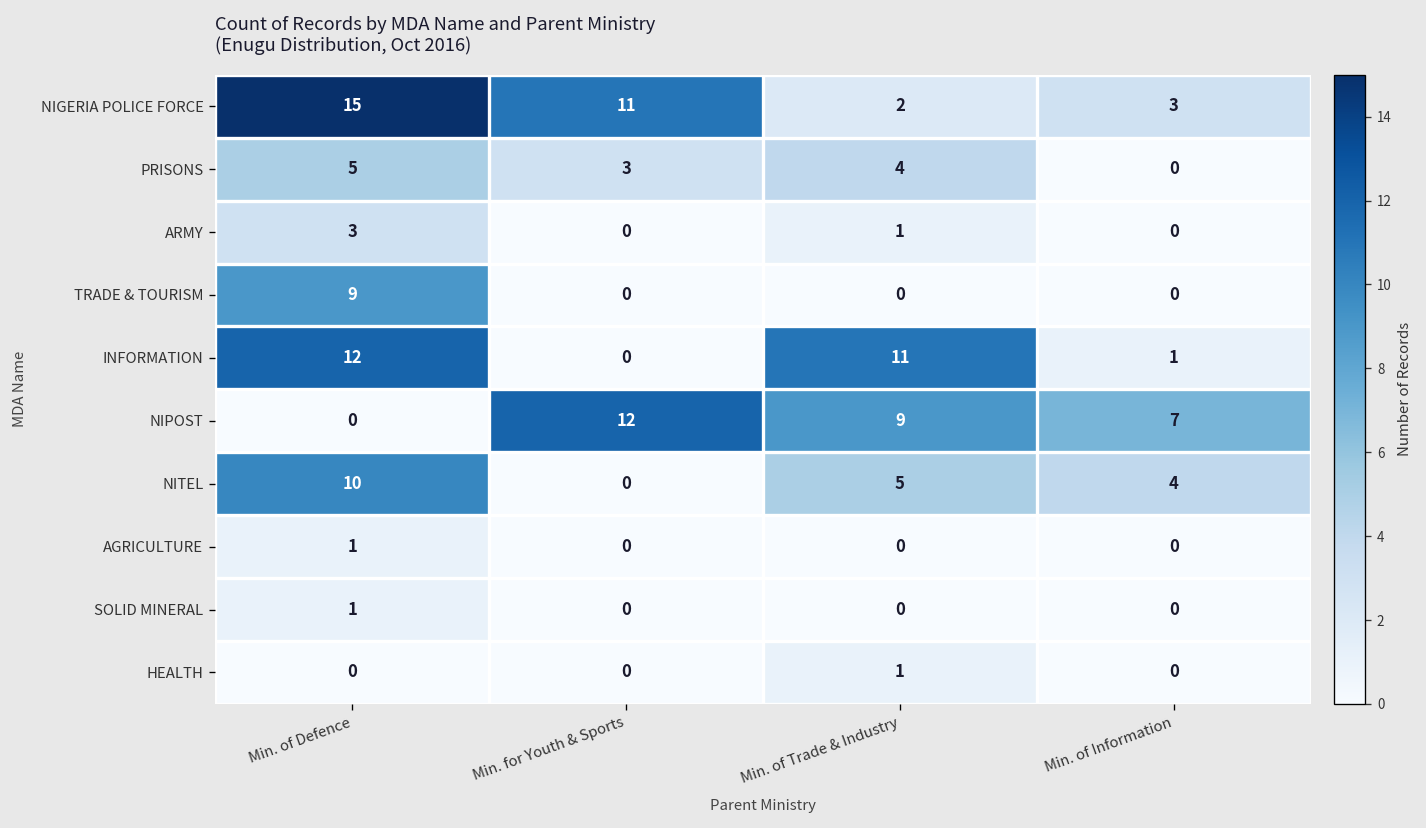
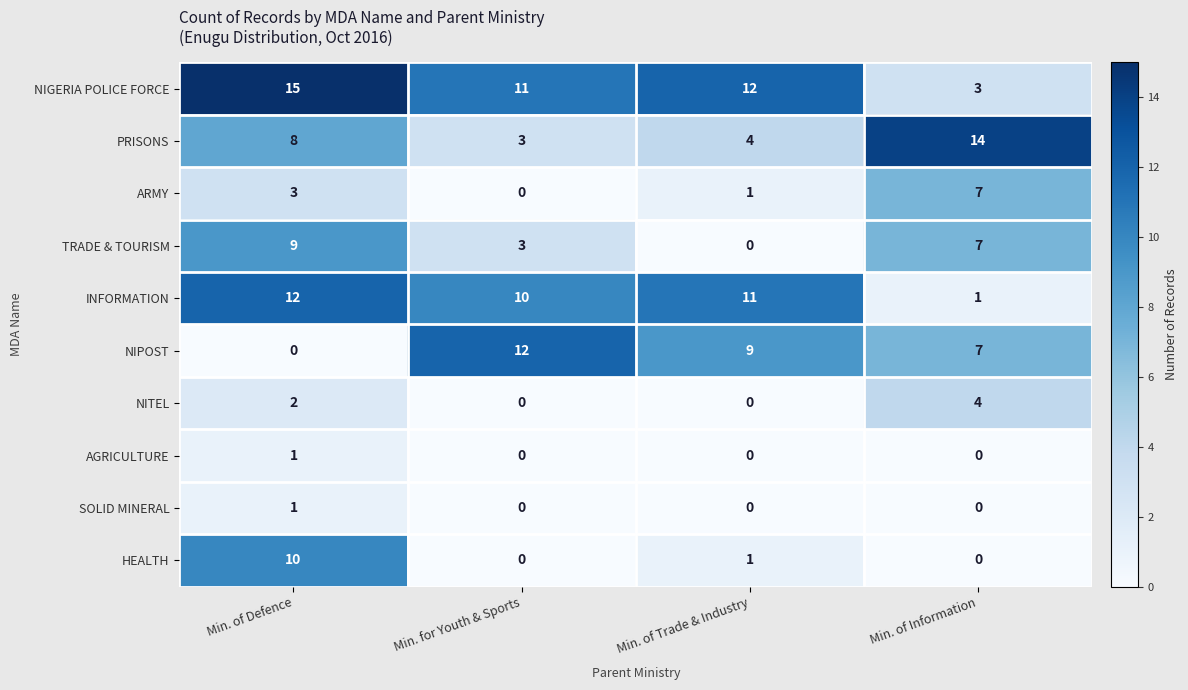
  {
    "NIGERIA POLICE FORCE": {
      "Min. of Defence": 15,
      "Min. for Youth & Sports": 11,
-     "Min. of Trade & Industry": 2,
+     "Min. of Trade & Industry": 12,
      "Min. of Information": 3
    },
    "PRISONS": {
-     "Min. of Defence": 5,
+     "Min. of Defence": 8,
      "Min. for Youth & Sports": 3,
      "Min. of Trade & Industry": 4,
-     "Min. of Information": 0
+     "Min. of Information": 14
    },
    "ARMY": {
      "Min. of Defence": 3,
      "Min. for Youth & Sports": 0,
      "Min. of Trade & Industry": 1,
-     "Min. of Information": 0
+     "Min. of Information": 7
    },
    "TRADE & TOURISM": {
      "Min. of Defence": 9,
-     "Min. for Youth & Sports": 0,
+     "Min. for Youth & Sports": 3,
      "Min. of Trade & Industry": 0,
-     "Min. of Information": 0
+     "Min. of Information": 7
    },
    "INFORMATION": {
      "Min. of Defence": 12,
-     "Min. for Youth & Sports": 0,
+     "Min. for Youth & Sports": 10,
      "Min. of Trade & Industry": 11,
      "Min. of Information": 1
    },
    "NIPOST": {
      "Min. of Defence": 0,
      "Min. for Youth & Sports": 12,
      "Min. of Trade & Industry": 9,
      "Min. of Information": 7
    },
    "NITEL": {
-     "Min. of Defence": 10,
+     "Min. of Defence": 2,
      "Min. for Youth & Sports": 0,
-     "Min. of Trade & Industry": 5,
+     "Min. of Trade & Industry": 0,
      "Min. of Information": 4
    },
    "AGRICULTURE": {
      "Min. of Defence": 1,
      "Min. for Youth & Sports": 0,
      "Min. of Trade & Industry": 0,
      "Min. of Information": 0
    },
    "SOLID MINERAL": {
      "Min. of Defence": 1,
      "Min. for Youth & Sports": 0,
      "Min. of Trade & Industry": 0,
      "Min. of Information": 0
    },
    "HEALTH": {
-     "Min. of Defence": 0,
+     "Min. of Defence": 10,
      "Min. for Youth & Sports": 0,
      "Min. of Trade & Industry": 1,
      "Min. of Information": 0
    }
  }
